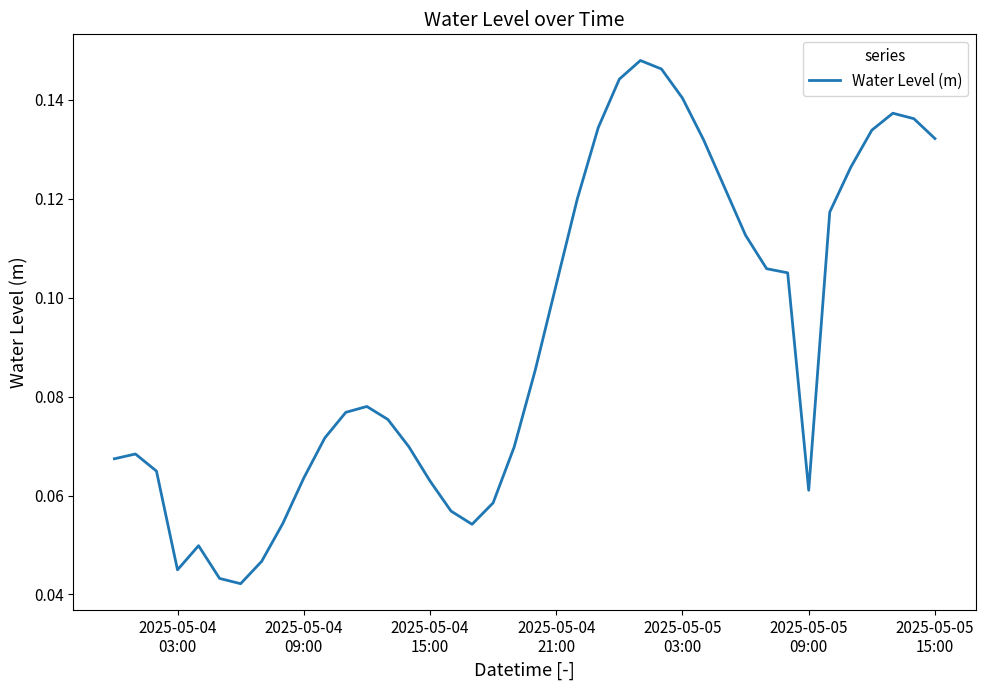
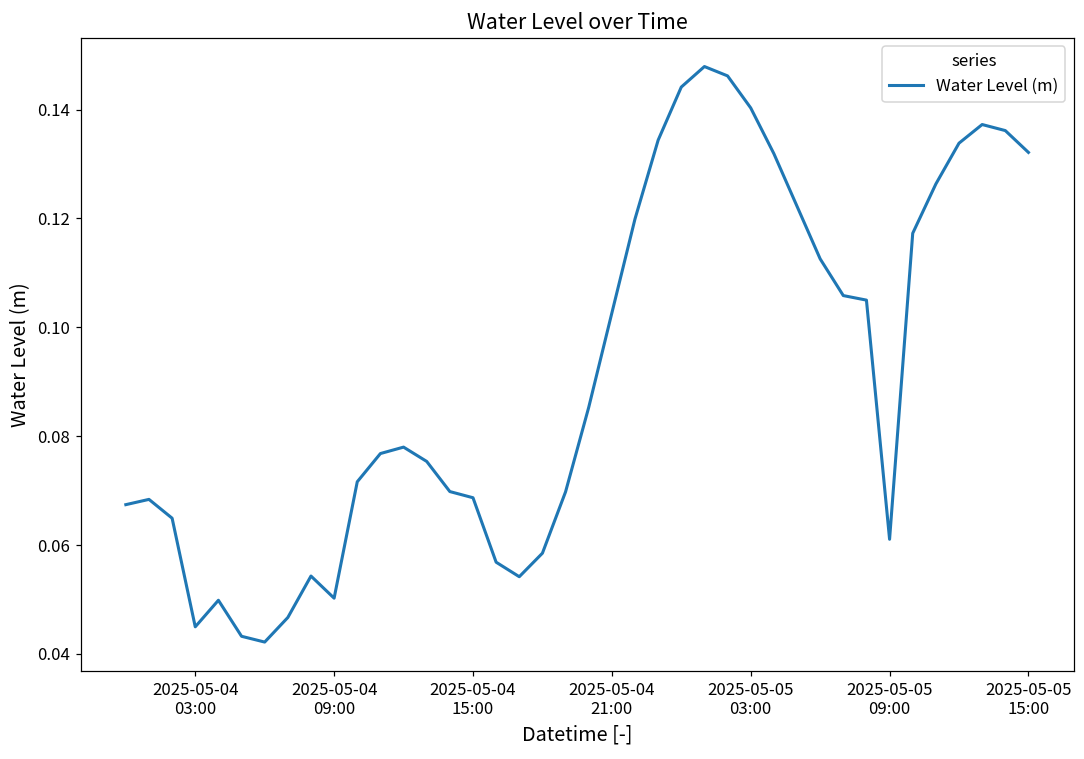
  {
    "2025-05-04 03:00": 0.045,
-   "2025-05-04 09:00": 0.064,
-   "2025-05-04 15:00": 0.063,
+   "2025-05-04 09:00": 0.050,
+   "2025-05-04 15:00": 0.069,
    "2025-05-04 21:00": 0.103,
    "2025-05-05 03:00": 0.140,
    "2025-05-05 09:00": 0.061,
    "2025-05-05 15:00": 0.132
  }
